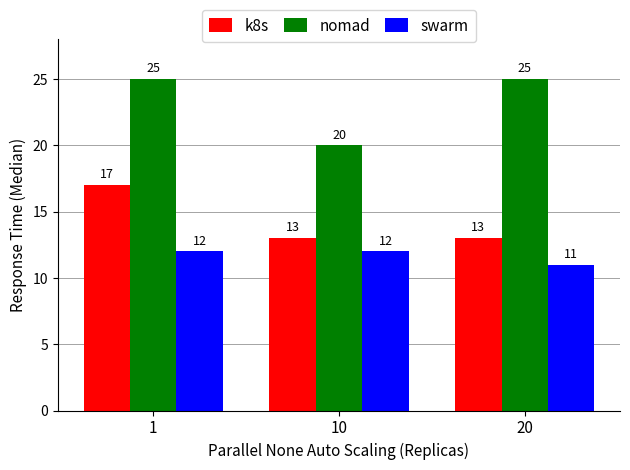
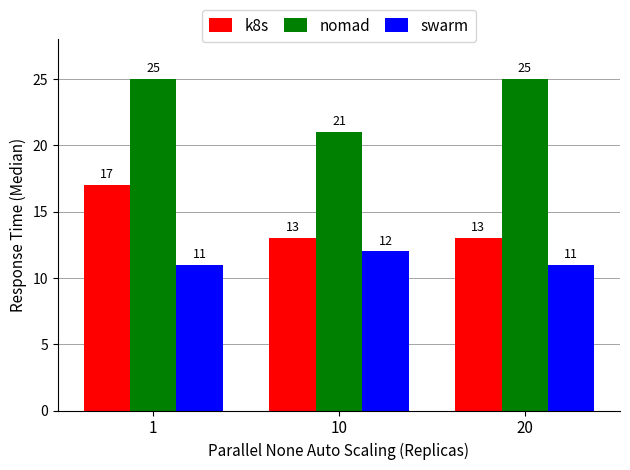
  {
    "k8s": {
      "1": 17,
      "10": 13,
      "20": 13
    },
    "nomad": {
      "1": 25,
-     "10": 20,
+     "10": 21,
      "20": 25
    },
    "swarm": {
-     "1": 12,
+     "1": 11,
      "10": 12,
      "20": 11
    }
  }
